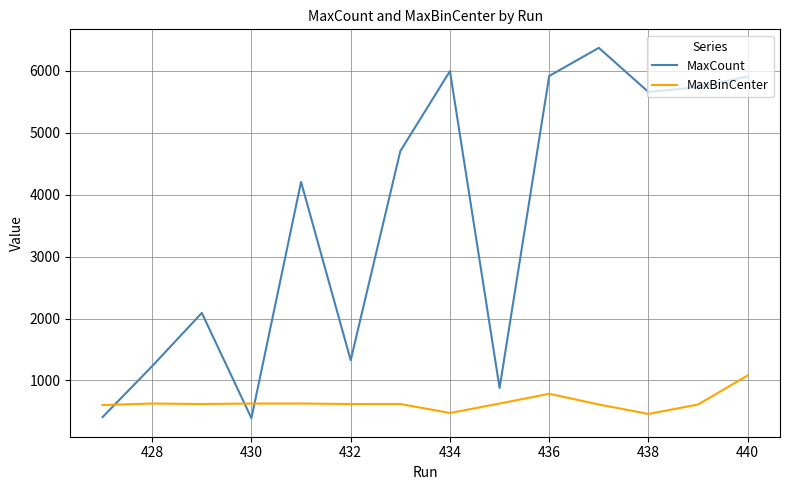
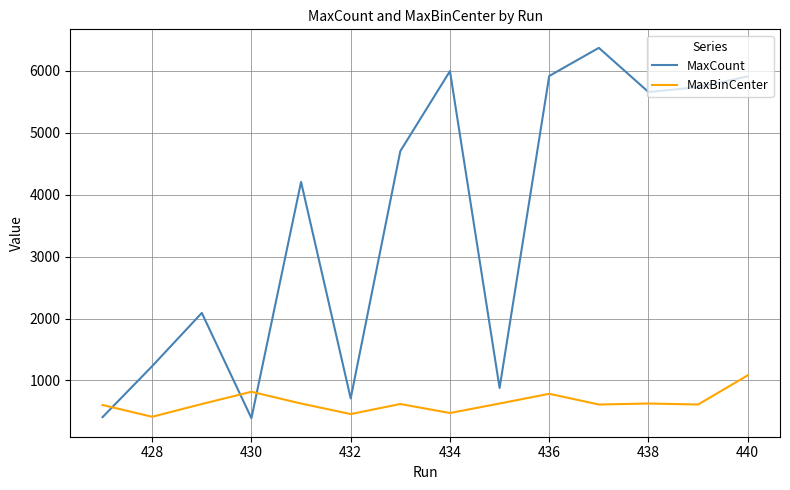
  {
    "MaxCount": {
      "428": 1200,
      "430": 400,
-     "432": 1300,
+     "432": 700,
      "434": 6000,
      "436": 5900
    },
    "MaxBinCenter": {
-     "428": 600,
-     "430": 600,
-     "432": 600,
+     "428": 400,
+     "430": 800,
+     "432": 500,
      "434": 500,
      "436": 800,
-     "438": 500,
+     "438": 600,
      "440": 1100
    }
  }
